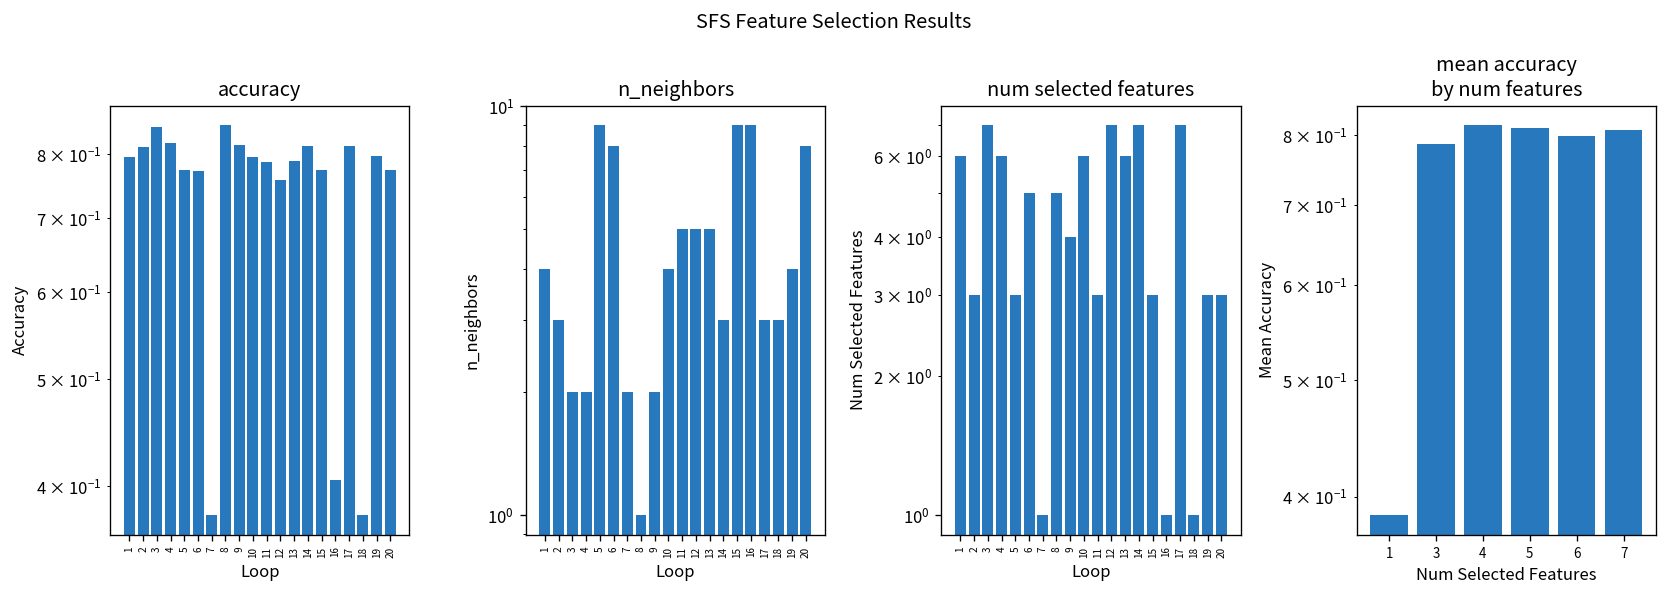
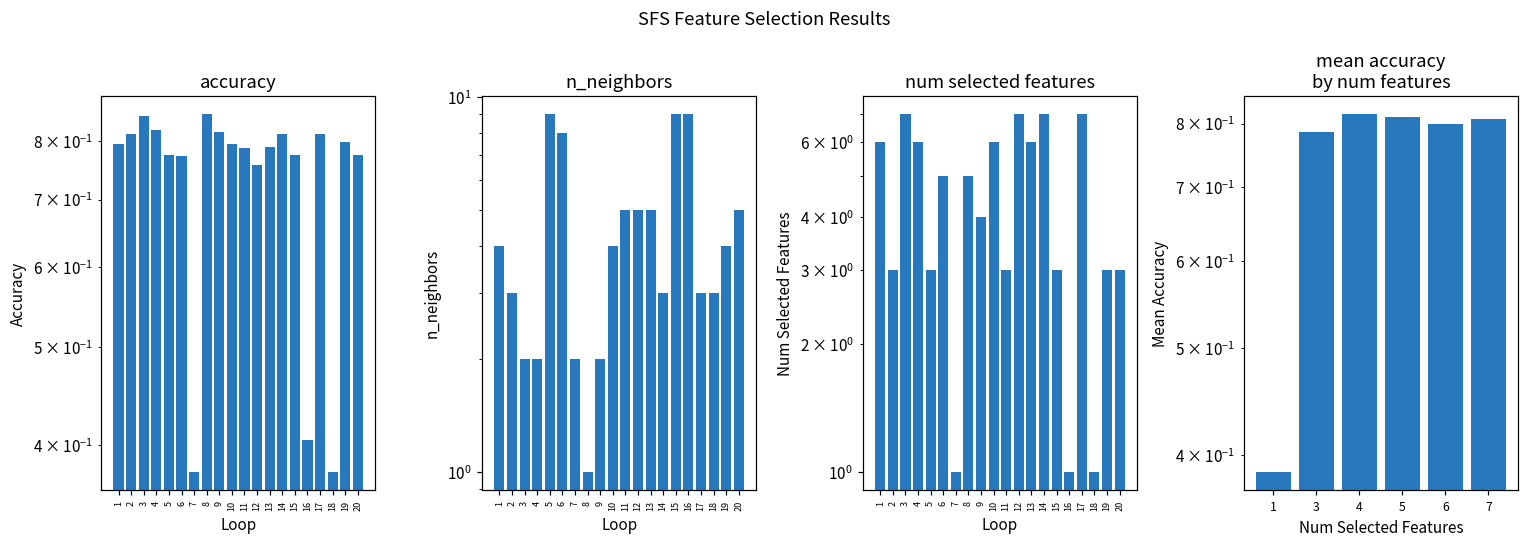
  {
    "n_neighbors": {
      "1": 4,
      "2": 3,
      "3": 2,
      "4": 2,
      "5": 9,
      "6": 8,
      "7": 2,
      "8": 1,
      "9": 2,
      "10": 4,
      "11": 5,
      "12": 5,
      "13": 5,
      "14": 3,
      "15": 9,
      "16": 9,
      "17": 3,
      "18": 3,
      "19": 4,
-     "20": 8
+     "20": 5
    }
  }
